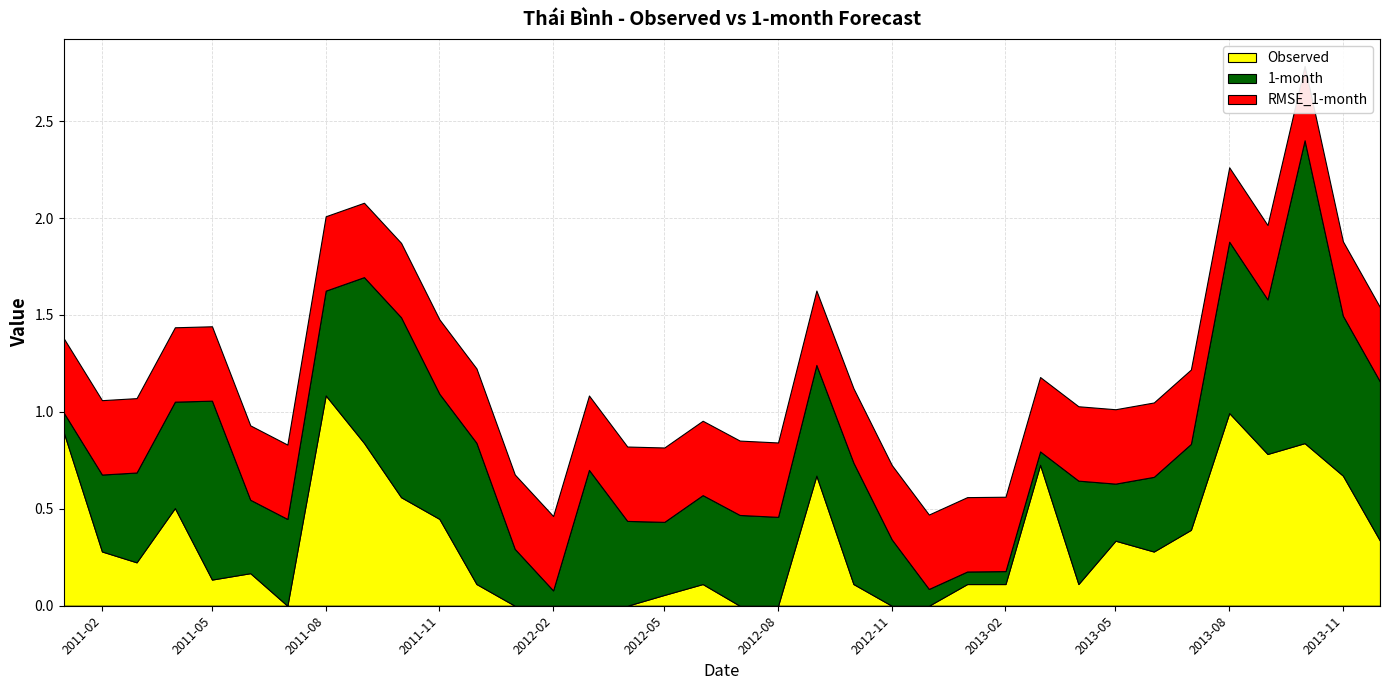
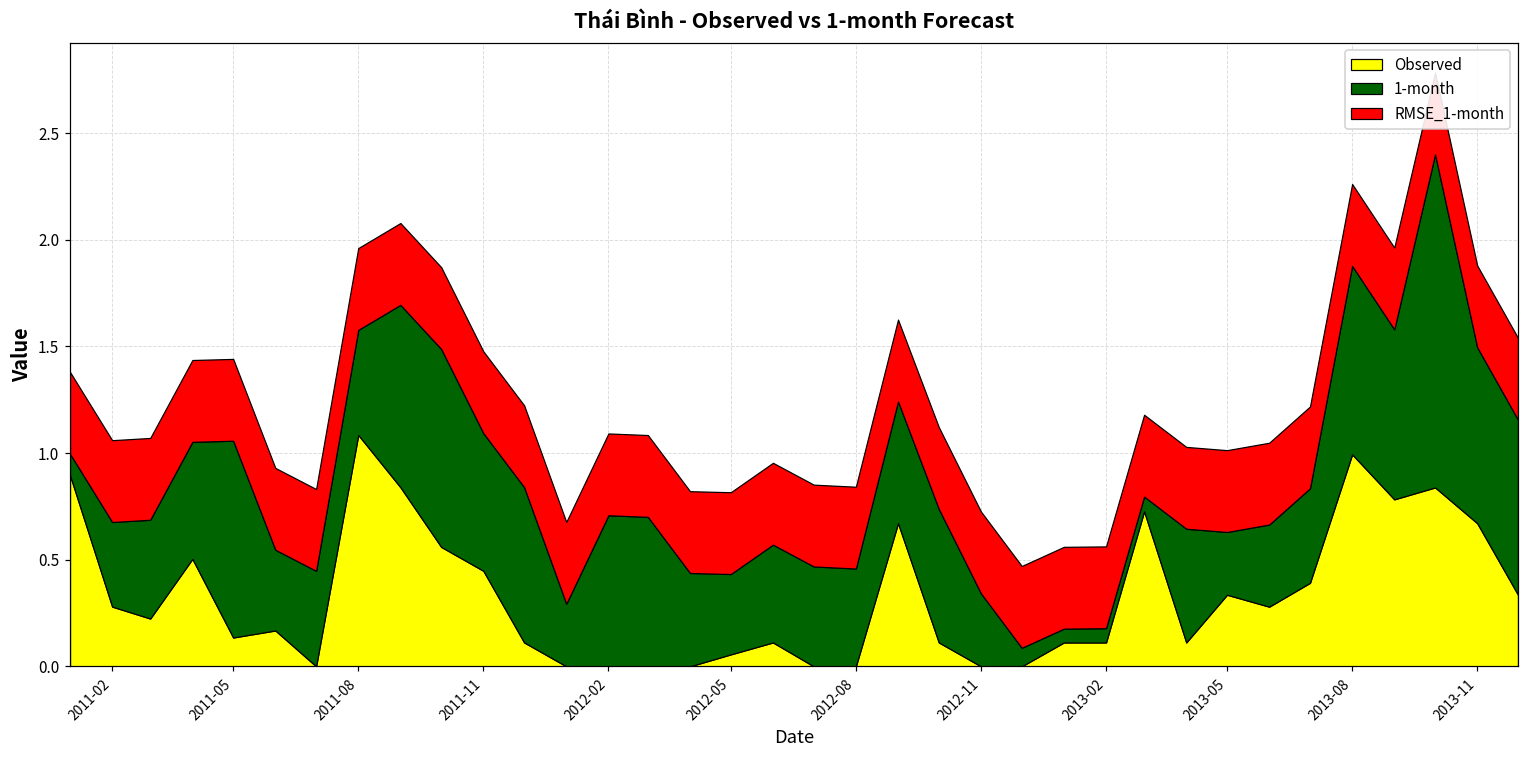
  {
    "1-month": {
-     "2011-08": 0.54,
-     "2012-02": 0.08
+     "2011-08": 0.49,
+     "2012-02": 0.71
    },
    "RMSE_1-month": {
      "2011-02": 0.38,
      "2011-05": 0.38,
      "2011-08": 0.38,
      "2011-11": 0.38,
      "2012-02": 0.38,
      "2012-05": 0.38,
      "2012-08": 0.38,
      "2012-11": 0.38,
      "2013-02": 0.38,
      "2013-05": 0.38,
      "2013-08": 0.38,
      "2013-11": 0.38
    }
  }
